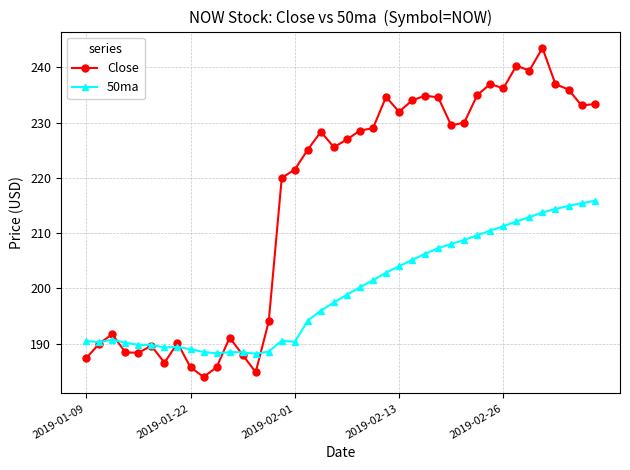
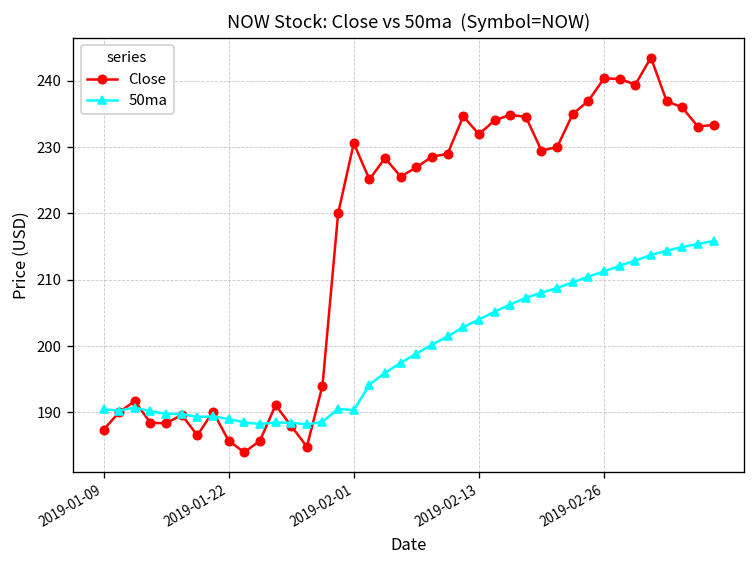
  {
    "Close": {
      "2019-01-09": 187,
      "2019-01-22": 186,
-     "2019-02-01": 222,
+     "2019-02-01": 231,
      "2019-02-13": 232,
-     "2019-02-26": 236
+     "2019-02-26": 240
    },
    "50ma": {
      "2019-01-09": 190,
      "2019-01-22": 189,
      "2019-02-01": 190,
      "2019-02-13": 204,
      "2019-02-26": 211
    }
  }
